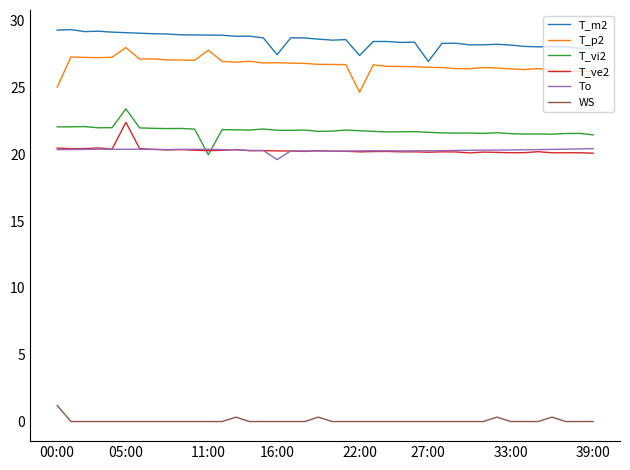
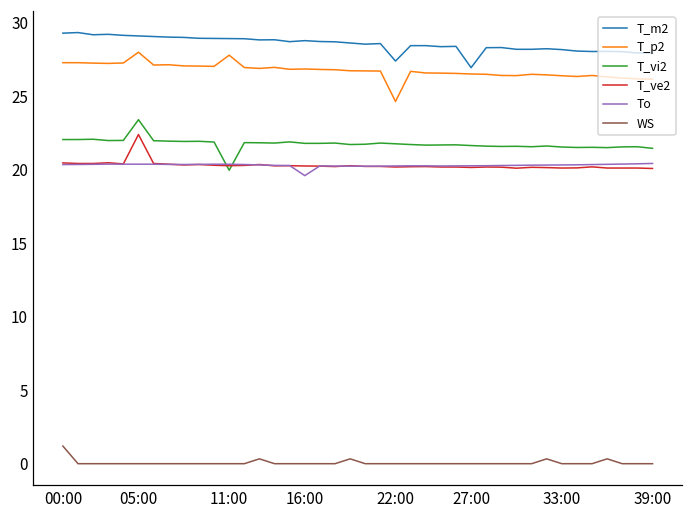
  {
    "T_m2": {
      "00:00": 29.3,
      "05:00": 29.1,
      "11:00": 28.9,
-     "16:00": 27.5,
+     "16:00": 28.8,
      "22:00": 27.4,
      "27:00": 27.0,
      "33:00": 28.2
    },
    "T_p2": {
-     "00:00": 25.0,
+     "00:00": 27.3,
      "05:00": 28.0,
      "11:00": 27.8,
      "16:00": 26.9,
      "22:00": 24.7,
      "27:00": 26.5,
      "33:00": 26.4
    },
    "T_vi2": {
      "00:00": 22.1,
      "05:00": 23.4,
      "11:00": 20.0,
      "16:00": 21.8,
      "22:00": 21.8,
      "27:00": 21.7,
      "33:00": 21.6,
      "39:00": 21.5
    },
    "T_ve2": {
      "05:00": 22.4,
      "16:00": 20.3,
      "33:00": 20.1,
      "39:00": 20.1
    },
    "To": {
      "05:00": 20.4,
      "16:00": 19.6,
      "33:00": 20.3,
      "39:00": 20.4
    },
    "WS": {
      "00:00": 1.2,
      "05:00": 0.0,
      "11:00": 0.0,
      "16:00": 0.0,
      "22:00": 0.0,
      "27:00": 0.0,
      "33:00": 0.0,
      "39:00": 0.0
    }
  }
